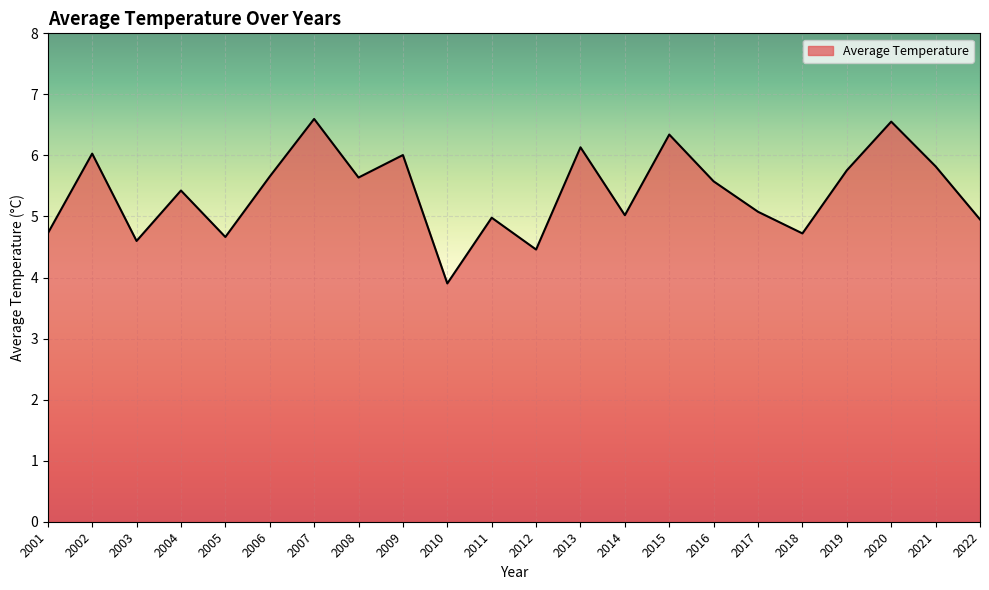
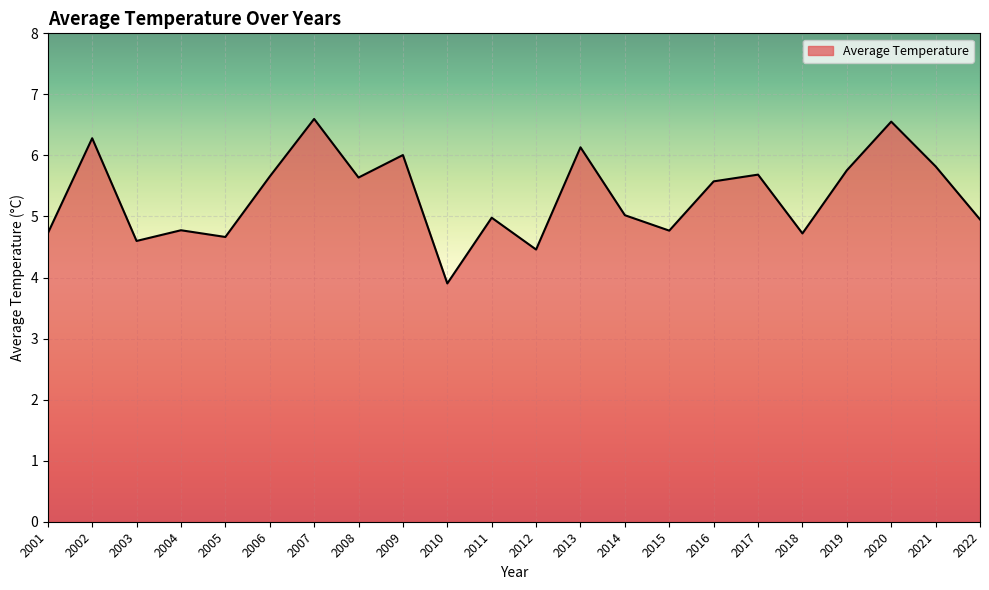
  {
    "2001": 4.7,
-   "2002": 6.0,
+   "2002": 6.3,
    "2003": 4.6,
-   "2004": 5.4,
+   "2004": 4.8,
    "2005": 4.7,
    "2006": 5.7,
    "2007": 6.6,
    "2008": 5.6,
    "2009": 6.0,
    "2010": 3.9,
    "2011": 5.0,
    "2012": 4.5,
    "2013": 6.1,
    "2014": 5.0,
-   "2015": 6.3,
+   "2015": 4.8,
    "2016": 5.6,
-   "2017": 5.1,
+   "2017": 5.7,
    "2018": 4.7,
    "2019": 5.8,
    "2020": 6.6,
    "2021": 5.8,
    "2022": 5.0
  }
